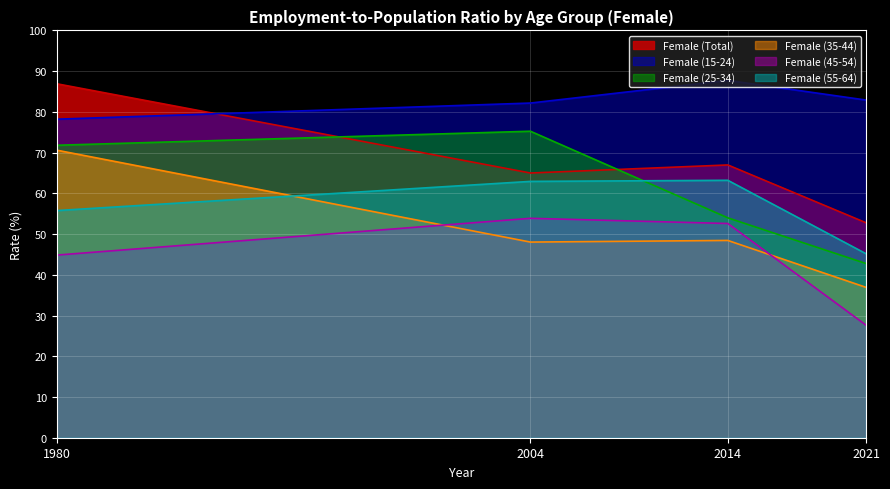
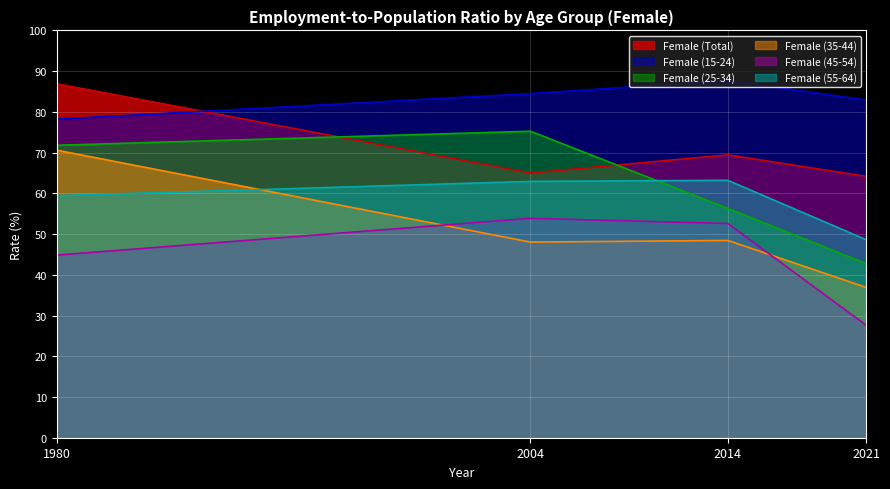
  {
    "Female (Total)": {
      "1980": 87,
      "2004": 65,
-     "2014": 67,
-     "2021": 53
+     "2014": 69,
+     "2021": 64
    },
    "Female (15-24)": {
      "1980": 78,
-     "2004": 82,
+     "2004": 84,
      "2021": 83
    },
    "Female (25-34)": {
      "1980": 72,
      "2004": 75,
-     "2014": 54,
+     "2014": 56,
      "2021": 43
    },
    "Female (35-44)": {
      "1980": 71,
      "2004": 48,
      "2014": 48,
      "2021": 37
    },
    "Female (45-54)": {
      "1980": 45,
      "2004": 54,
      "2014": 53,
      "2021": 28
    },
    "Female (55-64)": {
-     "1980": 56,
+     "1980": 59,
      "2004": 63,
      "2014": 63,
-     "2021": 45
+     "2021": 49
    }
  }
